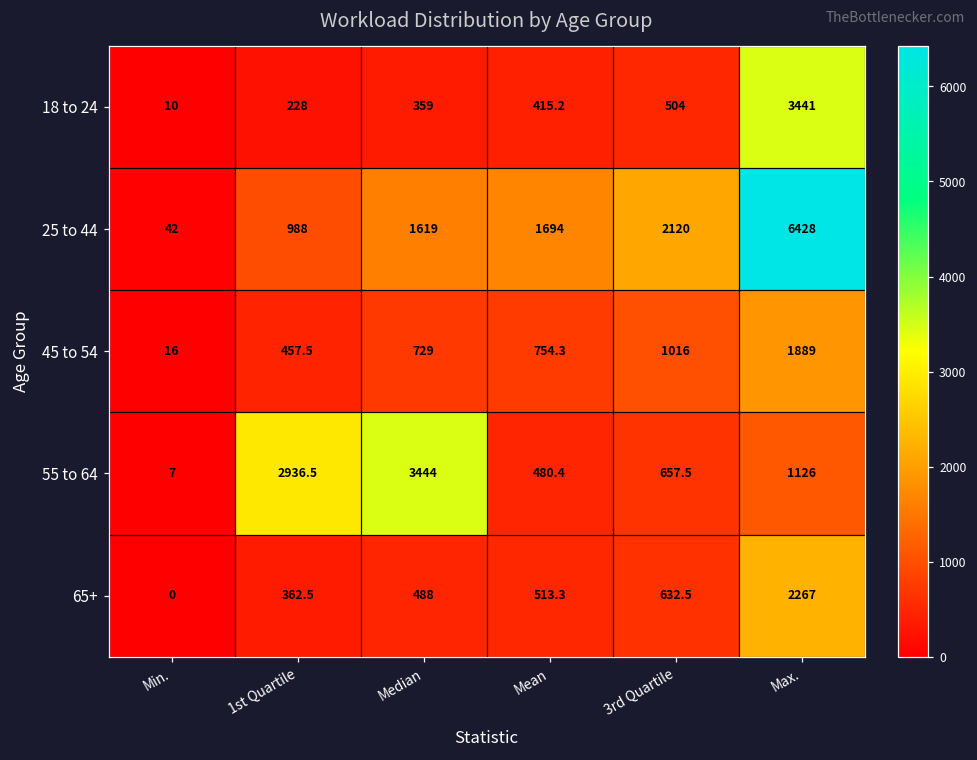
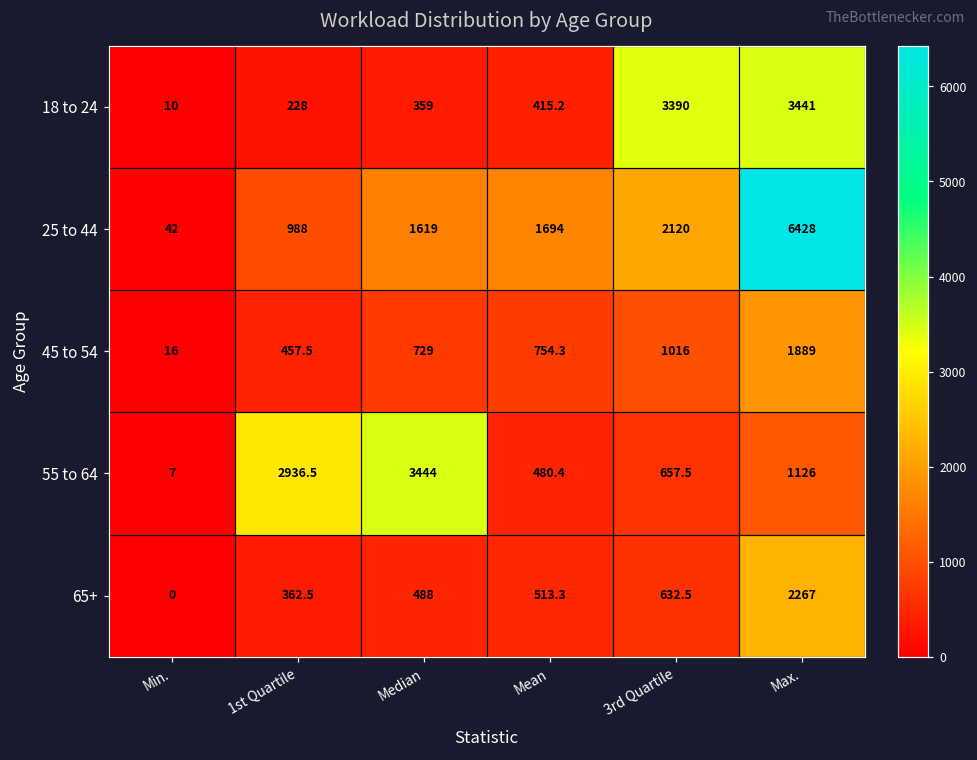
  {
    "18 to 24": {
      "Min.": 10,
      "1st Quartile": 228,
      "Median": 359,
      "Mean": 415.2,
-     "3rd Quartile": 504,
+     "3rd Quartile": 3390,
      "Max.": 3441
    },
    "25 to 44": {
      "Min.": 42,
      "1st Quartile": 988,
      "Median": 1619,
      "Mean": 1694,
      "3rd Quartile": 2120,
      "Max.": 6428
    },
    "45 to 54": {
      "Min.": 16,
      "1st Quartile": 457.5,
      "Median": 729,
      "Mean": 754.3,
      "3rd Quartile": 1016,
      "Max.": 1889
    },
    "55 to 64": {
      "Min.": 7,
      "1st Quartile": 2936.5,
      "Median": 3444,
      "Mean": 480.4,
      "3rd Quartile": 657.5,
      "Max.": 1126
    },
    "65+": {
      "Min.": 0,
      "1st Quartile": 362.5,
      "Median": 488,
      "Mean": 513.3,
      "3rd Quartile": 632.5,
      "Max.": 2267
    }
  }
